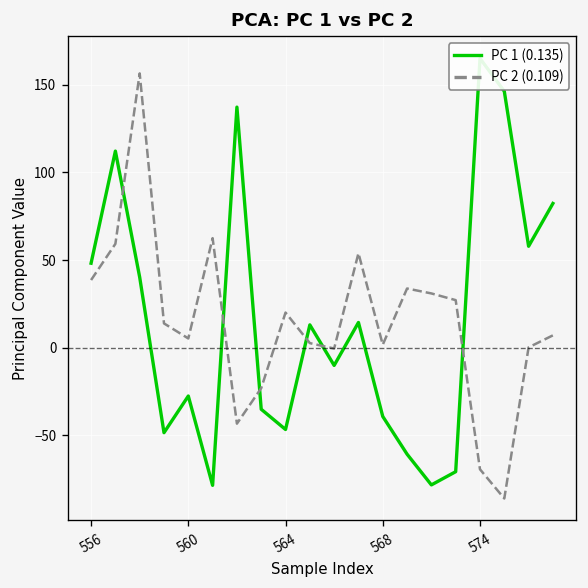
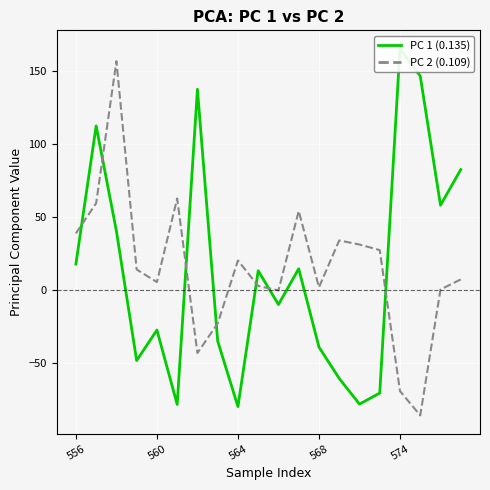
  {
    "PC 1 (0.135)": {
-     "556": 48,
+     "556": 18,
      "560": -28,
-     "564": -47,
+     "564": -80,
      "568": -39
    },
    "PC 2 (0.109)": {
      "556": 39,
      "560": 5,
      "564": 20,
      "568": 2,
      "574": -69
    }
  }
